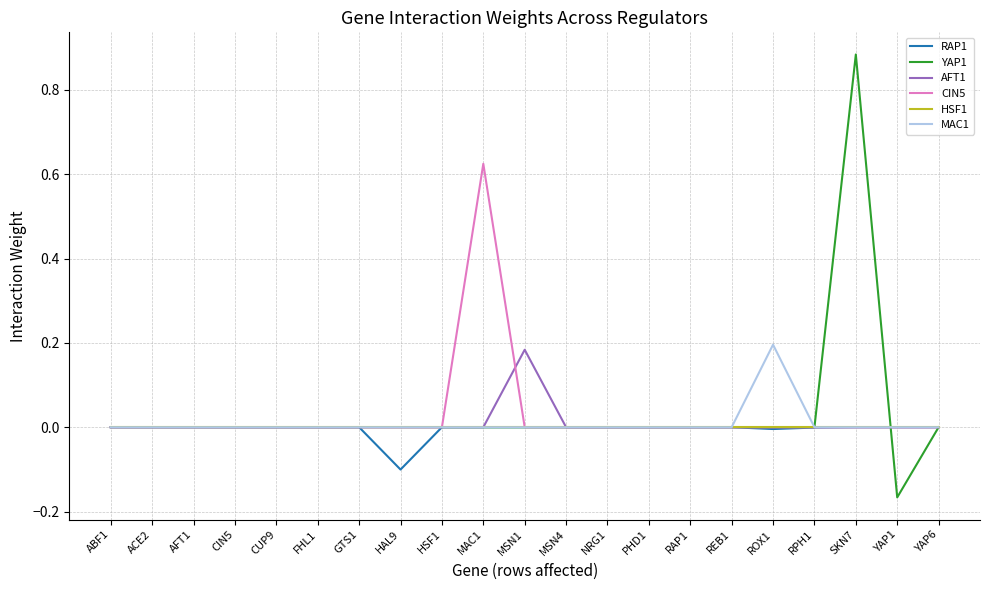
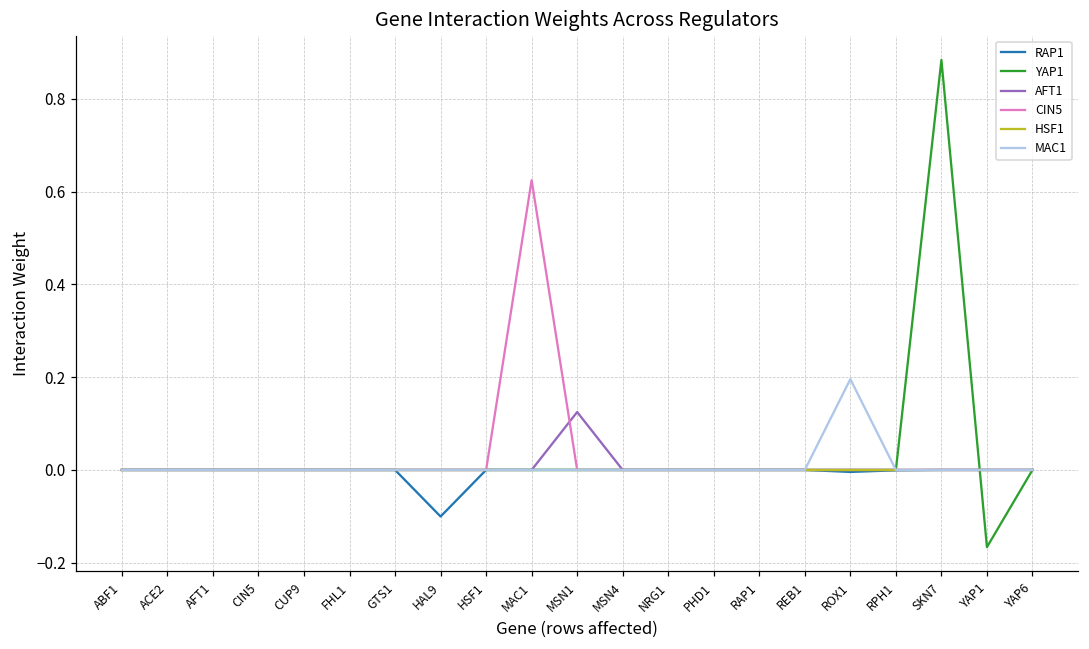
  {
    "RAP1": {
      "HAL9": -0.10
    },
    "YAP1": {
      "SKN7": 0.88,
      "YAP1": -0.17
    },
    "AFT1": {
-     "MSN1": 0.18
+     "MSN1": 0.12
    },
    "CIN5": {
      "MAC1": 0.62
    },
    "MAC1": {
      "ROX1": 0.20
    }
  }
